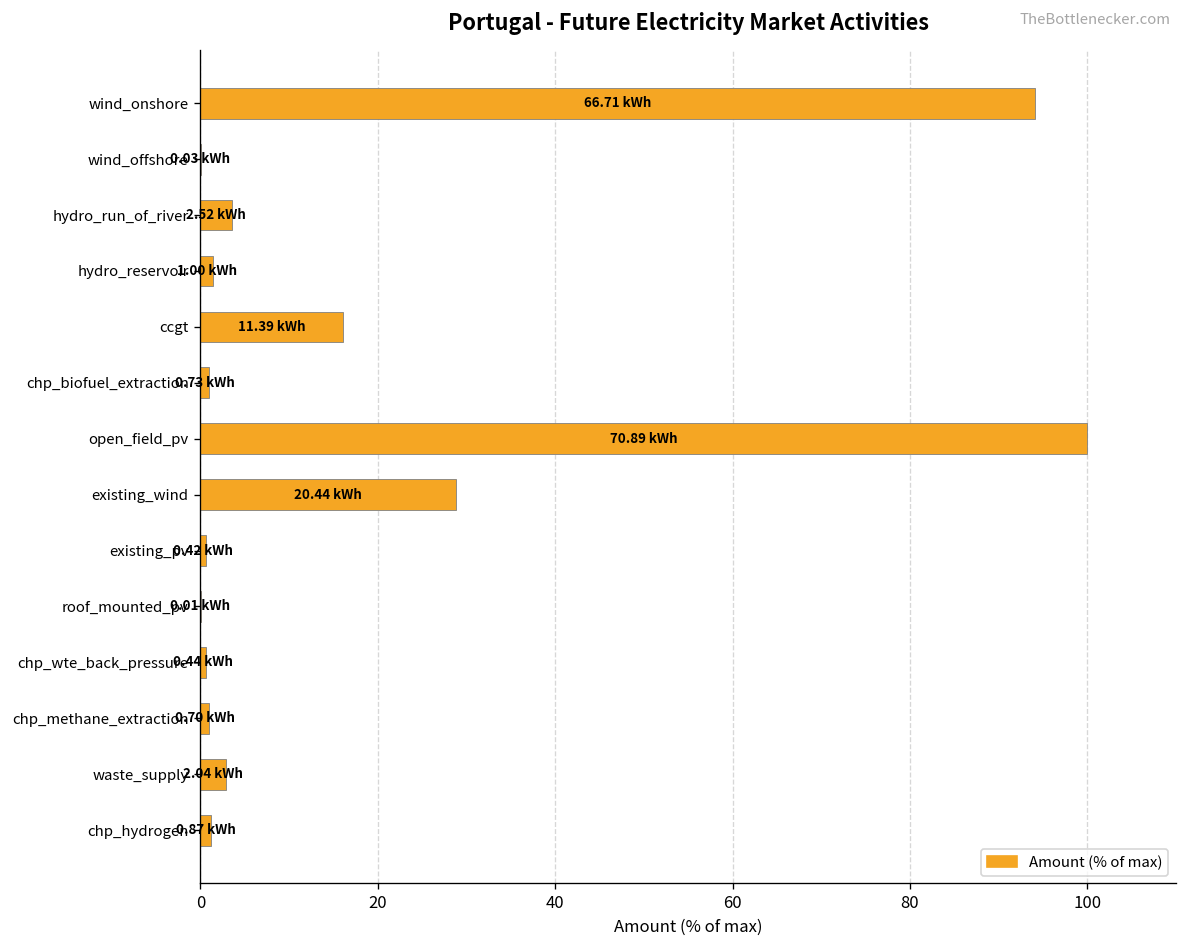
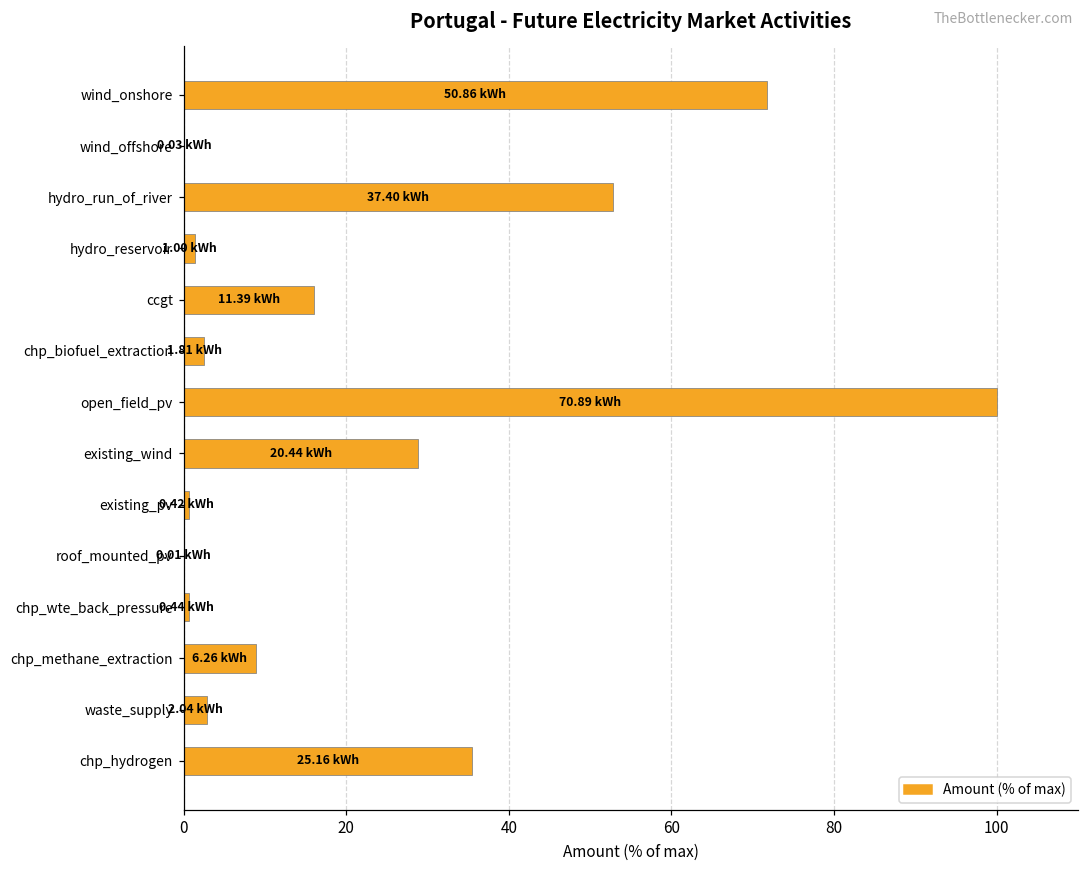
  {
-   "wind_onshore": 66.71,
-   "hydro_run_of_river": 2.52,
-   "chp_biofuel_extraction": 0.73,
-   "chp_methane_extraction": 0.70,
-   "chp_hydrogen": 0.87
+   "wind_onshore": 50.86,
+   "hydro_run_of_river": 37.40,
+   "chp_biofuel_extraction": 1.81,
+   "chp_methane_extraction": 6.26,
+   "chp_hydrogen": 25.16
  }
